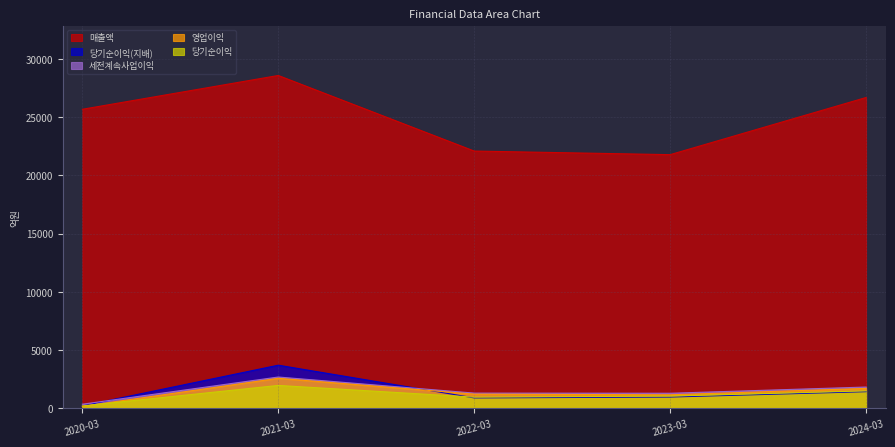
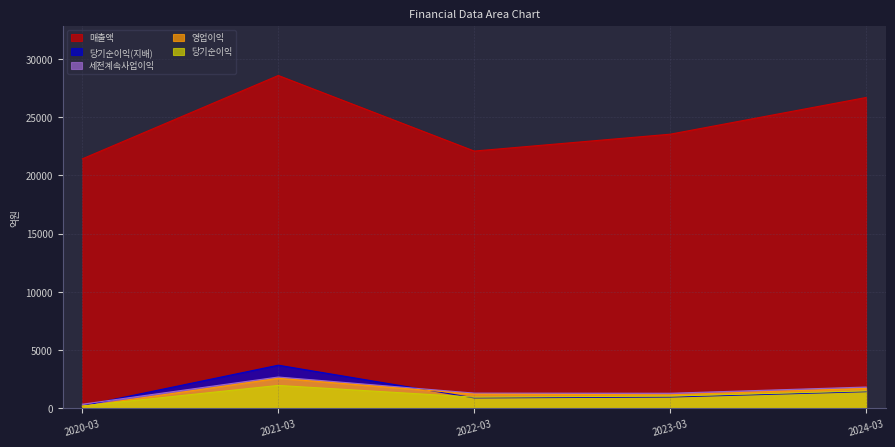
  {
    "매출액": {
-     "2020-03": 25700,
+     "2020-03": 21400,
      "2021-03": 28600,
      "2022-03": 22100,
-     "2023-03": 21800,
+     "2023-03": 23500,
      "2024-03": 26700
    },
    "당기순이익(지배)": {
      "2021-03": 3700
    },
    "당기순이익": {
      "2021-03": 2000
    }
  }
